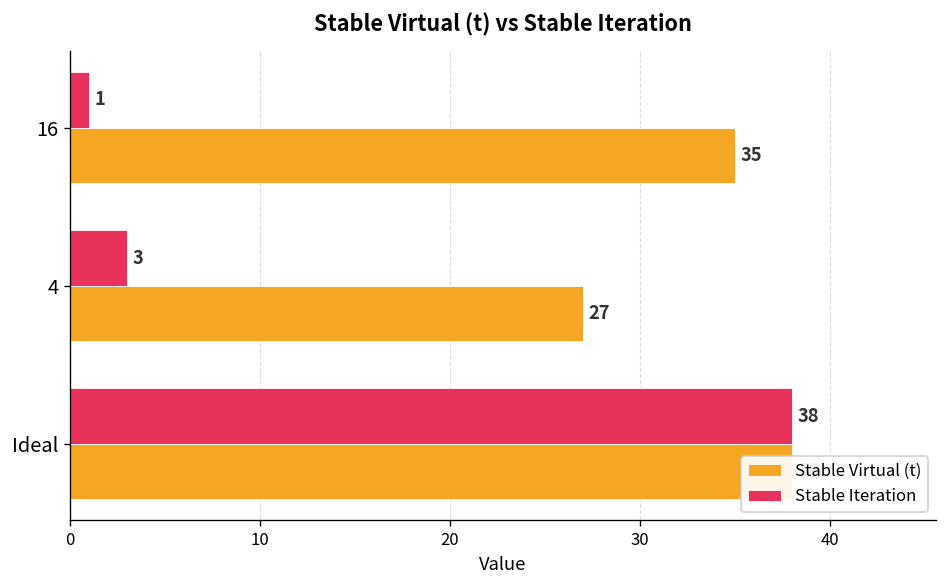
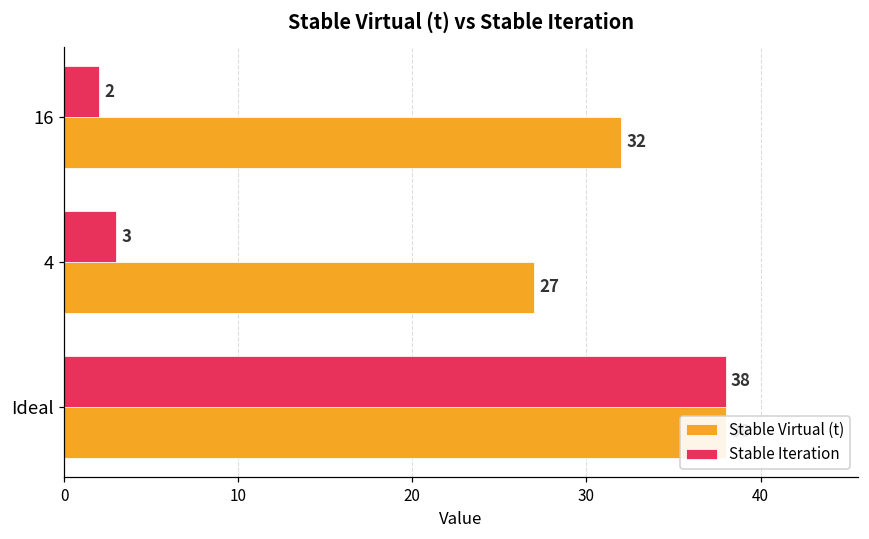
  {
    "Stable Virtual (t)": {
-     "16": 35,
+     "16": 32,
      "4": 27
    },
    "Stable Iteration": {
-     "16": 1,
+     "16": 2,
      "4": 3,
      "Ideal": 38
    }
  }
